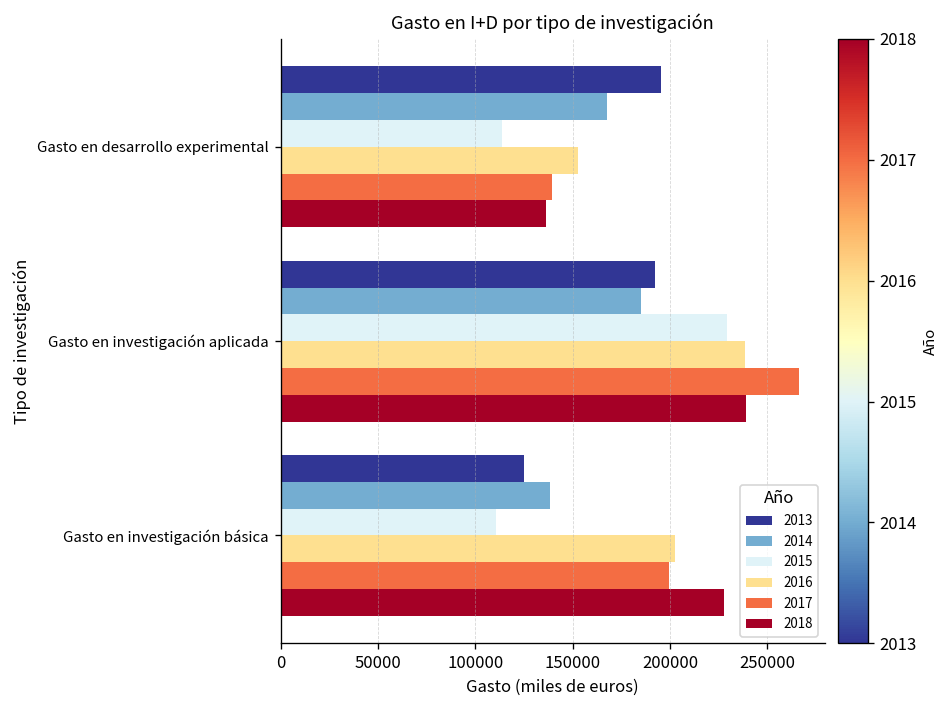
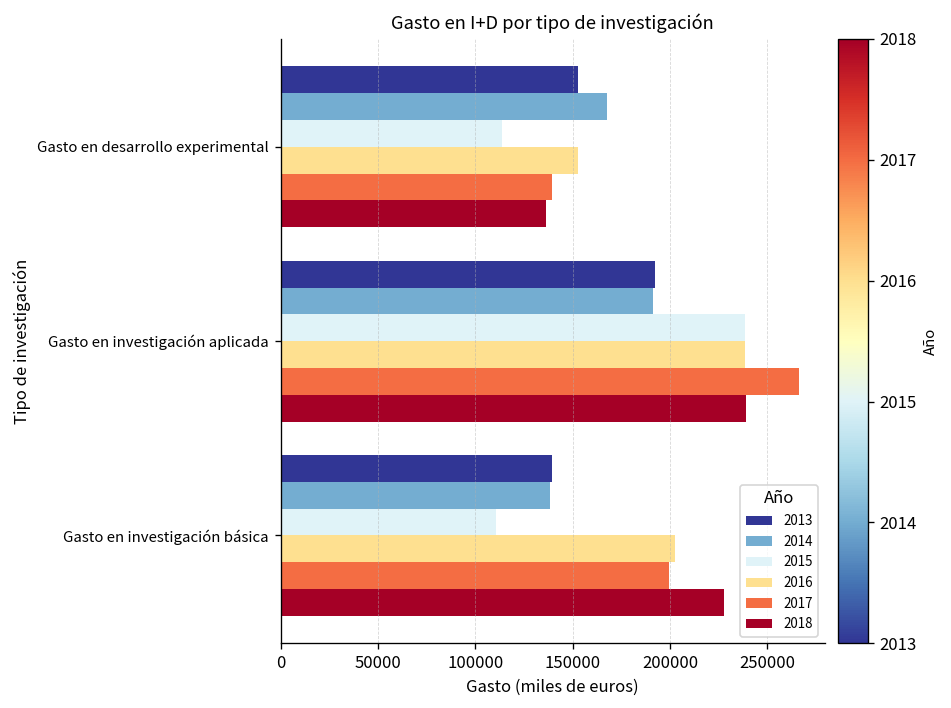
  {
    "2013": {
-     "Gasto en desarrollo experimental": 195000,
+     "Gasto en desarrollo experimental": 153000,
      "Gasto en investigación aplicada": 193000,
-     "Gasto en investigación básica": 125000
+     "Gasto en investigación básica": 140000
    },
    "2014": {
      "Gasto en desarrollo experimental": 168000,
-     "Gasto en investigación aplicada": 185000,
+     "Gasto en investigación aplicada": 191000,
      "Gasto en investigación básica": 138000
    },
    "2015": {
      "Gasto en desarrollo experimental": 114000,
-     "Gasto en investigación aplicada": 229000,
+     "Gasto en investigación aplicada": 239000,
      "Gasto en investigación básica": 111000
    },
    "2016": {
      "Gasto en desarrollo experimental": 153000,
      "Gasto en investigación aplicada": 239000,
      "Gasto en investigación básica": 203000
    },
    "2017": {
      "Gasto en desarrollo experimental": 139000,
      "Gasto en investigación aplicada": 266000,
      "Gasto en investigación básica": 200000
    },
    "2018": {
      "Gasto en desarrollo experimental": 136000,
      "Gasto en investigación aplicada": 239000,
      "Gasto en investigación básica": 228000
    }
  }
